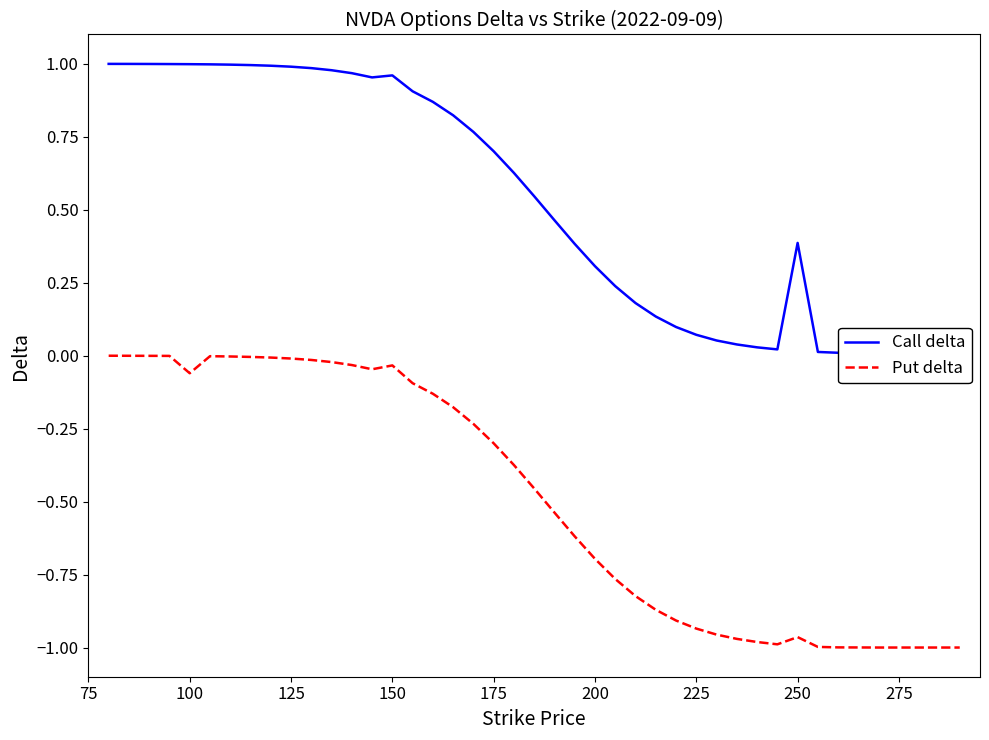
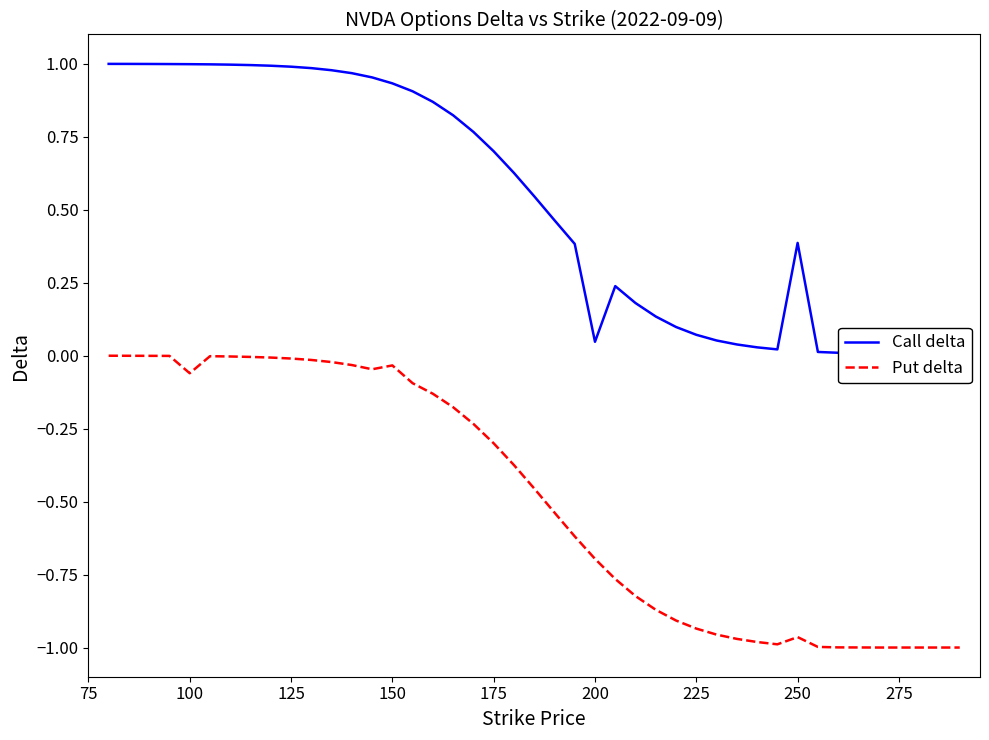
  {
    "Call delta": {
      "100": 1.00,
      "125": 0.99,
-     "150": 0.96,
+     "150": 0.93,
      "175": 0.70,
-     "200": 0.31,
+     "200": 0.05,
      "225": 0.07,
      "250": 0.39
    },
    "Put delta": {
      "100": -0.06,
      "125": -0.01,
      "150": -0.03,
      "175": -0.30,
      "200": -0.70,
      "225": -0.94,
      "250": -0.96
    }
  }
